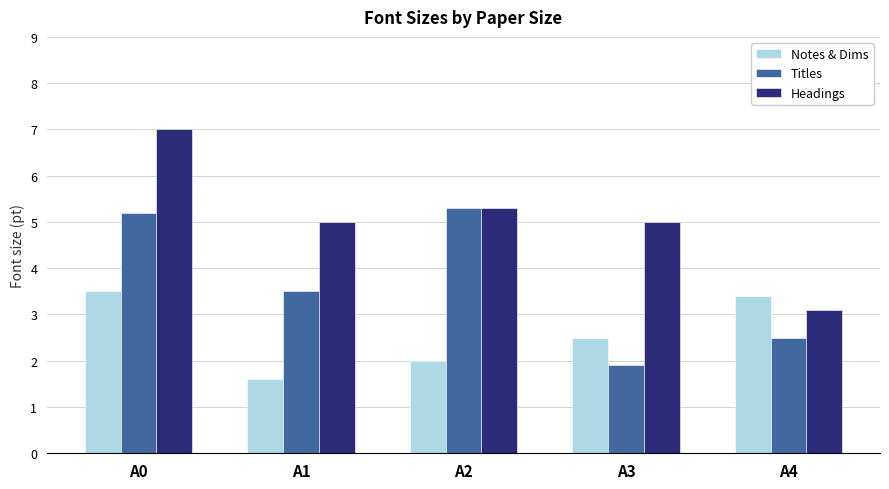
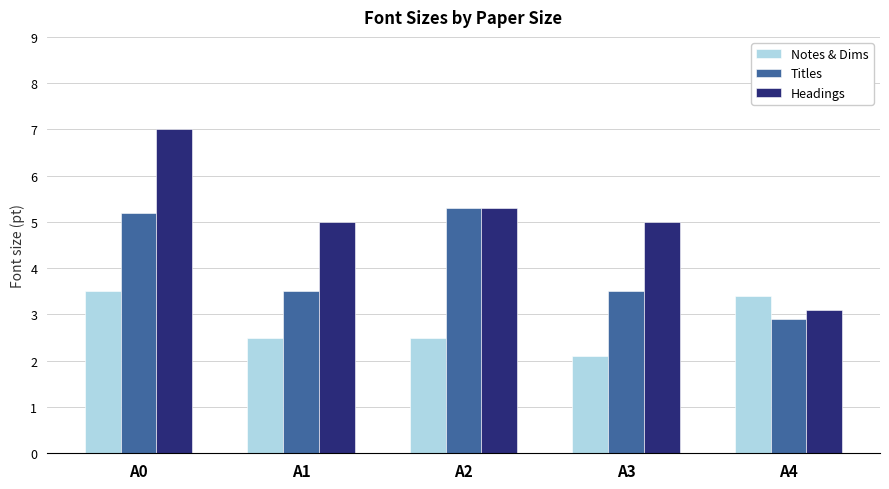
  {
    "Notes & Dims": {
      "A0": 3.5,
-     "A1": 1.6,
-     "A2": 2.0,
-     "A3": 2.5,
+     "A1": 2.5,
+     "A2": 2.5,
+     "A3": 2.1,
      "A4": 3.4
    },
    "Titles": {
      "A0": 5.2,
      "A1": 3.5,
      "A2": 5.3,
-     "A3": 1.9,
-     "A4": 2.5
+     "A3": 3.5,
+     "A4": 2.9
    },
    "Headings": {
      "A0": 7.0,
      "A1": 5.0,
      "A2": 5.3,
      "A3": 5.0,
      "A4": 3.1
    }
  }
